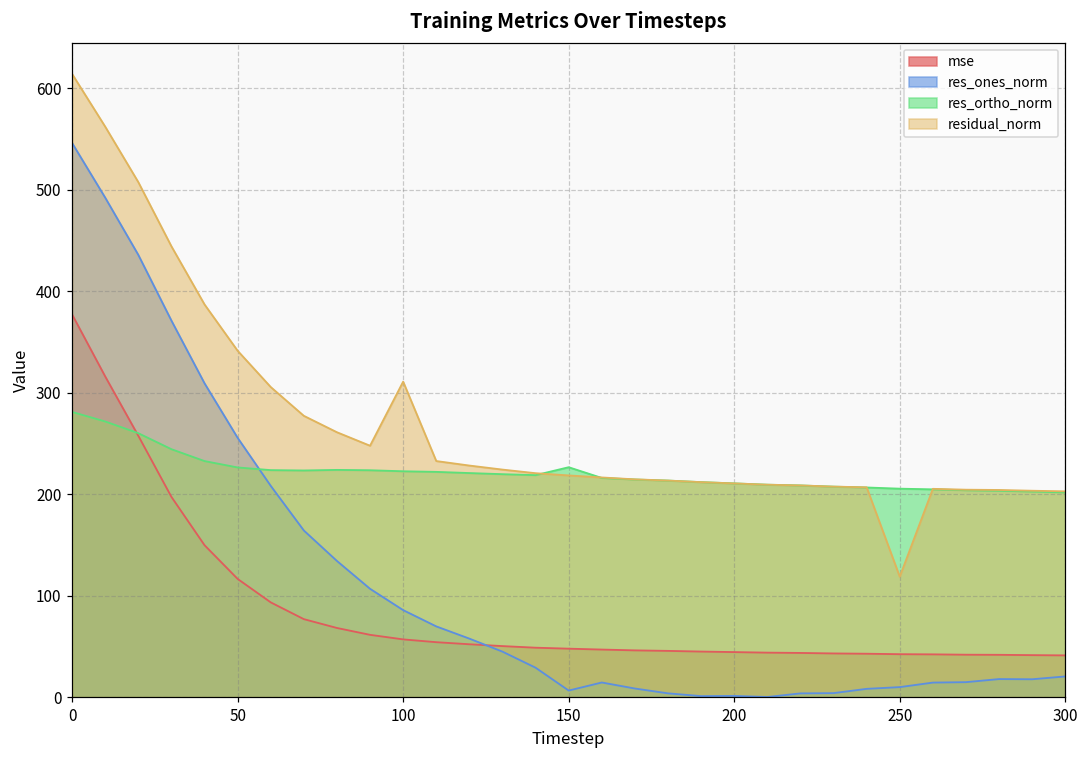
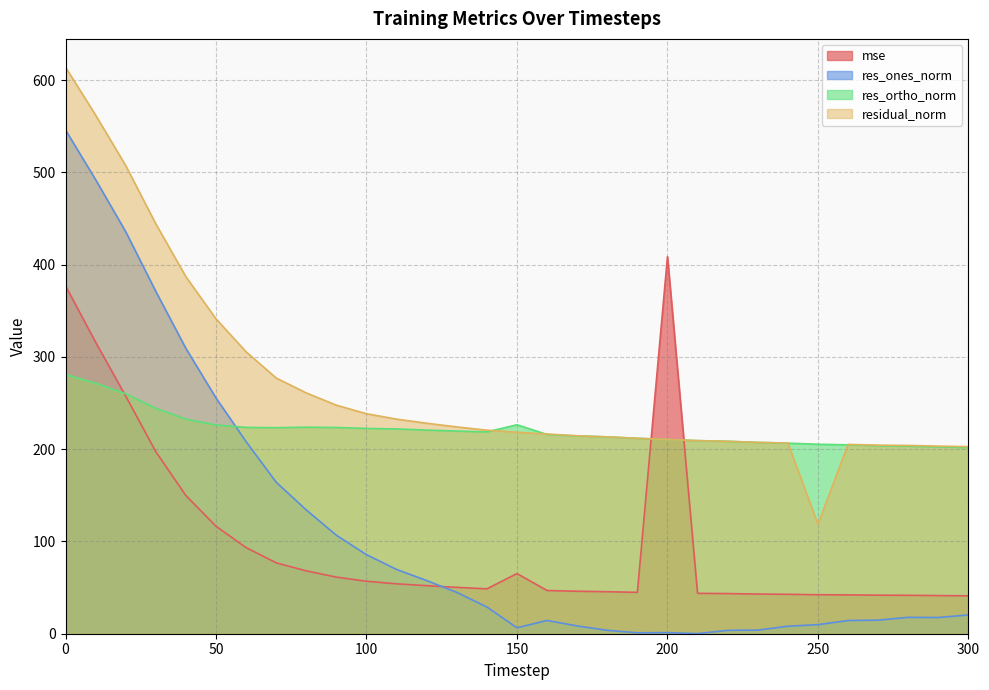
  {
    "mse": {
      "0": 380,
      "50": 120,
      "100": 60,
-     "150": 50,
-     "200": 40,
+     "150": 70,
+     "200": 410,
      "250": 40,
      "300": 40
    },
    "res_ones_norm": {
      "0": 550,
      "50": 260,
      "100": 90,
      "150": 10,
      "200": 0,
      "250": 10,
      "300": 20
    },
    "res_ortho_norm": {
      "0": 280,
      "50": 230,
      "100": 220,
      "150": 230,
      "250": 210
    },
    "residual_norm": {
      "0": 610,
      "50": 340,
-     "100": 310,
+     "100": 240,
      "150": 220,
      "250": 120
    }
  }
